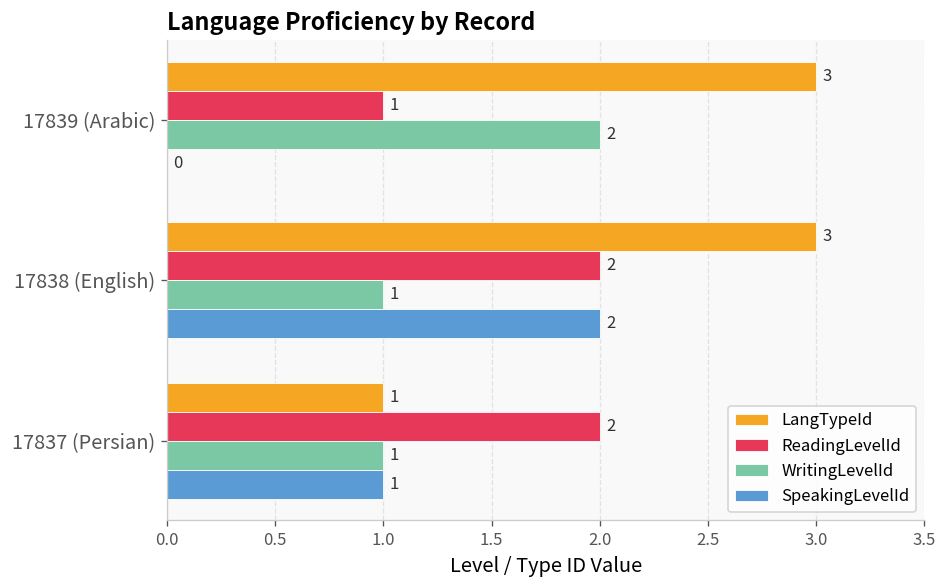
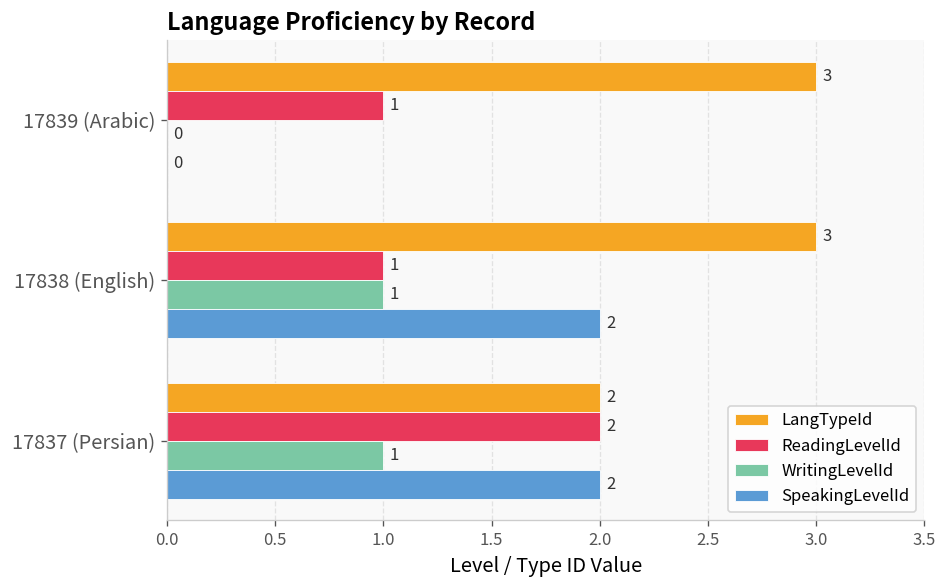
  {
    "LangTypeId": {
      "17839 (Arabic)": 3,
      "17838 (English)": 3,
-     "17837 (Persian)": 1
+     "17837 (Persian)": 2
    },
    "ReadingLevelId": {
      "17839 (Arabic)": 1,
-     "17838 (English)": 2,
+     "17838 (English)": 1,
      "17837 (Persian)": 2
    },
    "WritingLevelId": {
-     "17839 (Arabic)": 2,
+     "17839 (Arabic)": 0,
      "17838 (English)": 1,
      "17837 (Persian)": 1
    },
    "SpeakingLevelId": {
      "17839 (Arabic)": 0,
      "17838 (English)": 2,
-     "17837 (Persian)": 1
+     "17837 (Persian)": 2
    }
  }
